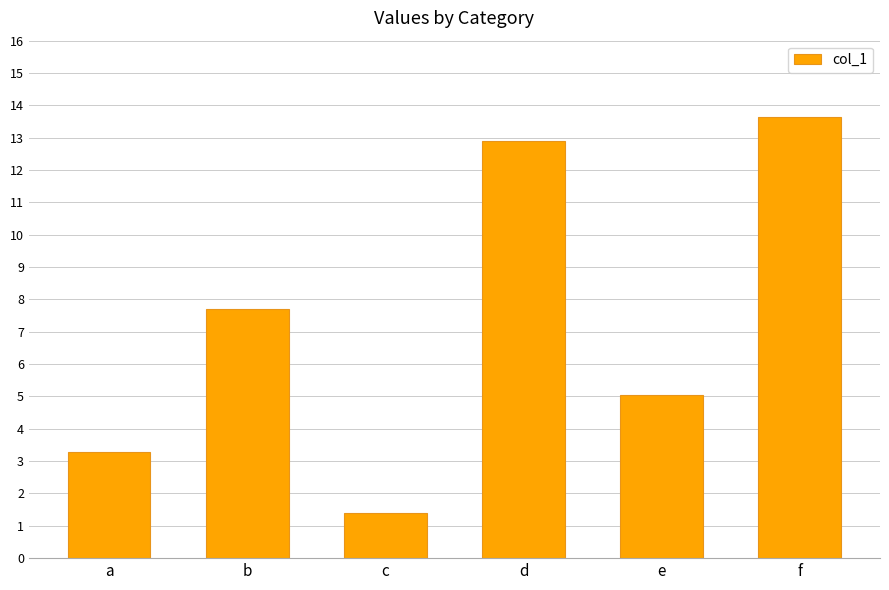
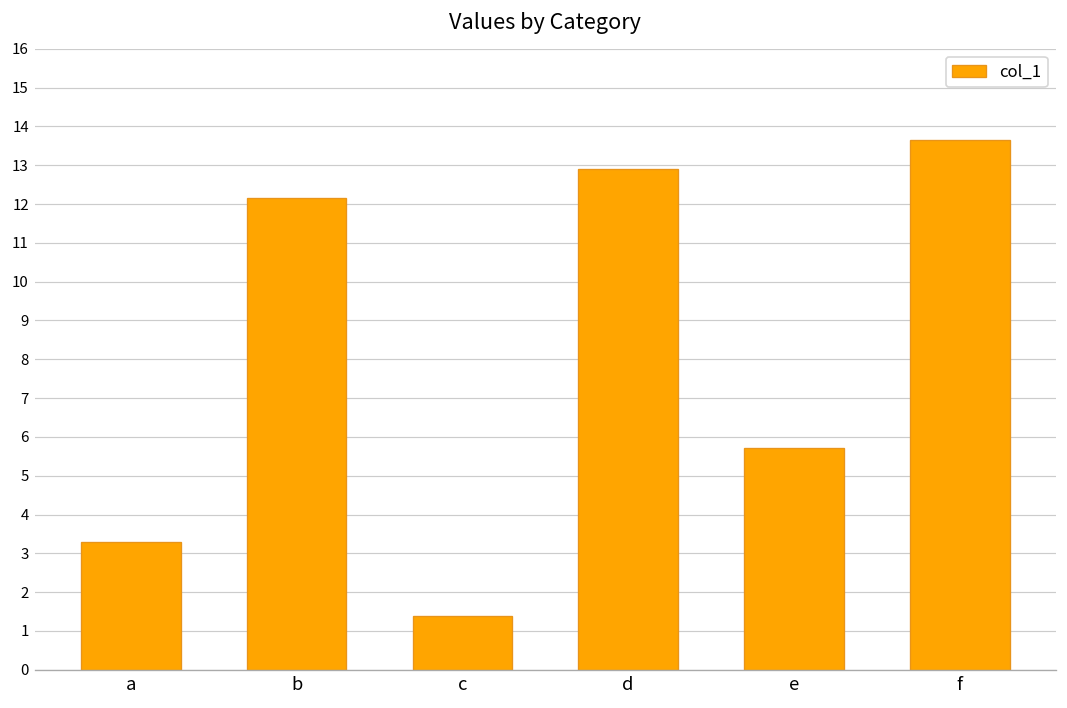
  {
    "a": 3.3,
-   "b": 7.7,
+   "b": 12.2,
    "c": 1.4,
    "d": 12.9,
-   "e": 5.1,
+   "e": 5.7,
    "f": 13.6
  }
